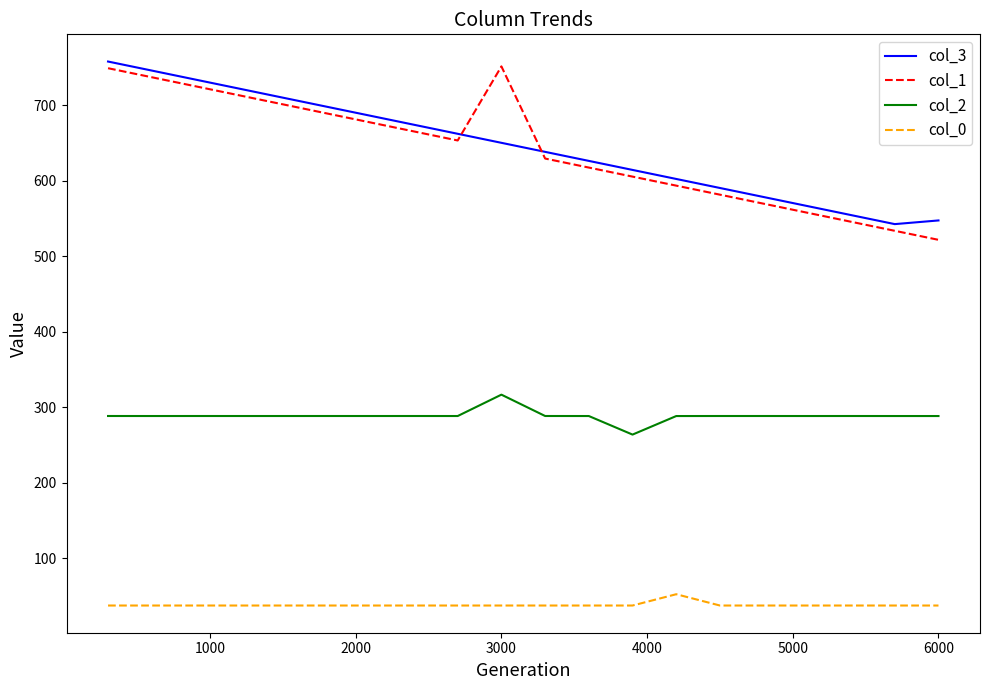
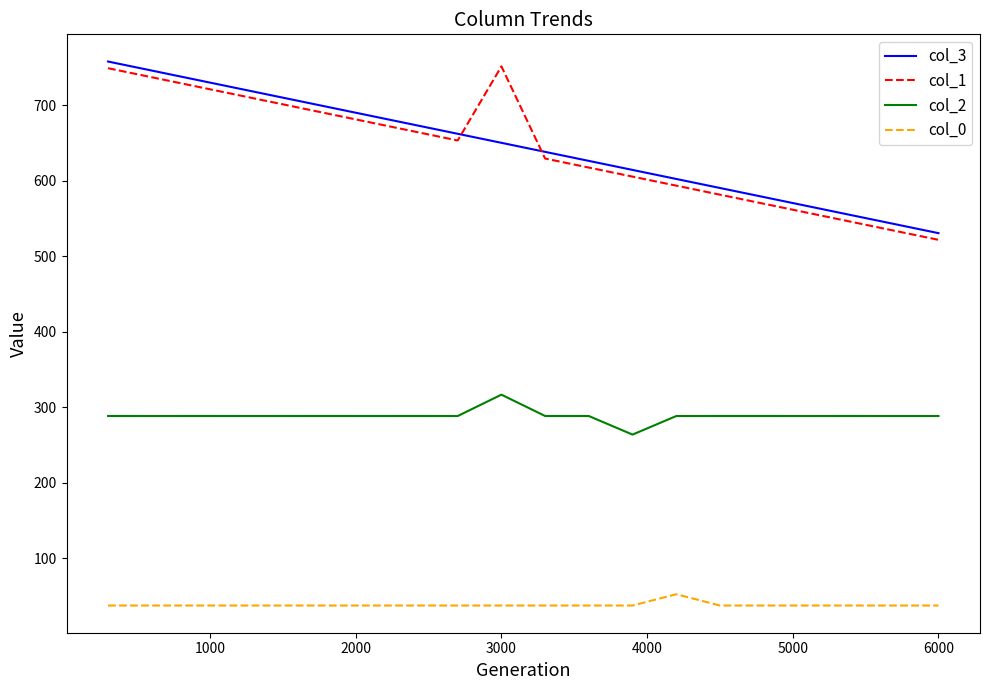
  {
    "col_3": {
      "3000": 650,
-     "6000": 550
+     "6000": 530
    },
    "col_1": {
      "3000": 750,
      "6000": 520
    },
    "col_2": {
      "3000": 320,
      "6000": 290
    },
    "col_0": {
      "3000": 40,
      "6000": 40
    }
  }
